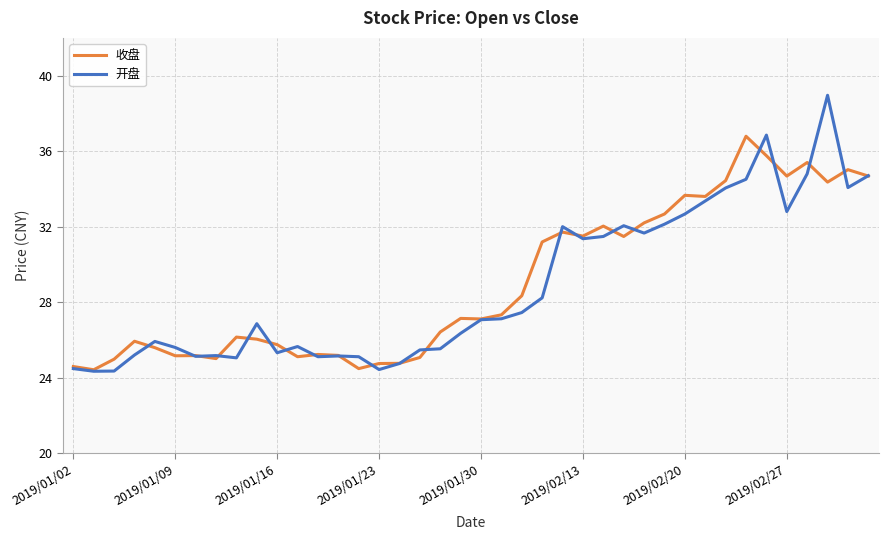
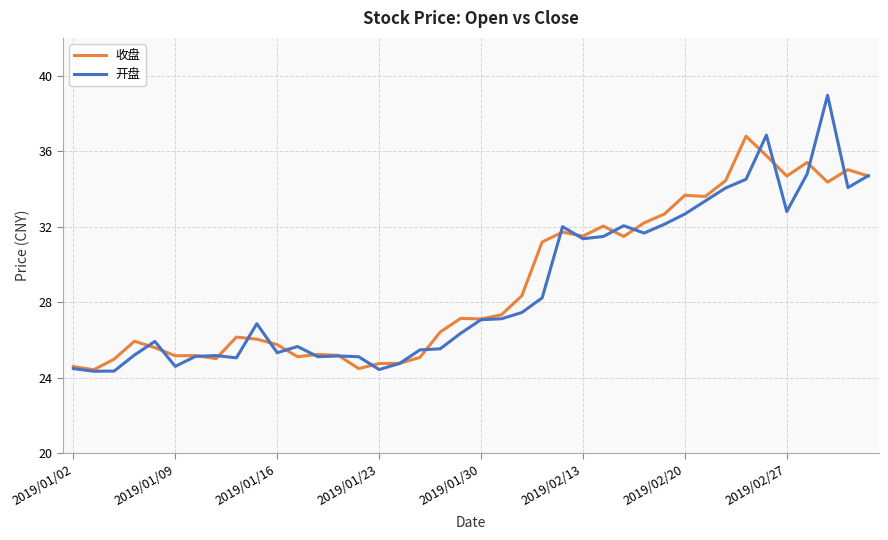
  {
    "收盘": {
      "2019/01/09": 25.2,
      "2019/01/16": 25.8,
      "2019/01/23": 24.8,
      "2019/02/13": 31.5,
      "2019/02/20": 33.7,
      "2019/02/27": 34.7
    },
    "开盘": {
-     "2019/01/09": 25.6,
+     "2019/01/09": 24.6,
      "2019/01/16": 25.3,
      "2019/01/23": 24.4,
      "2019/02/13": 31.4,
      "2019/02/20": 32.7,
      "2019/02/27": 32.8
    }
  }
